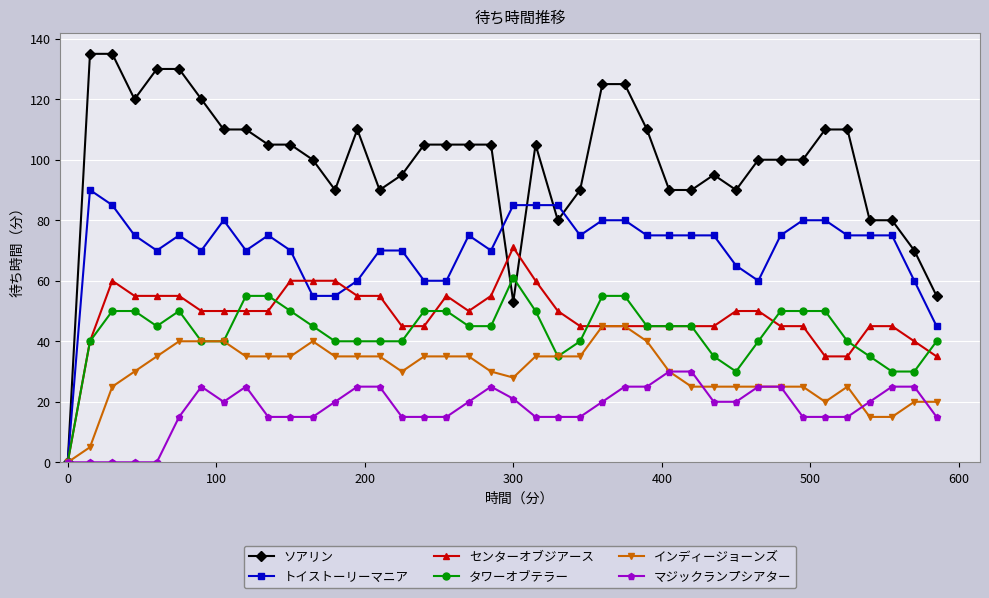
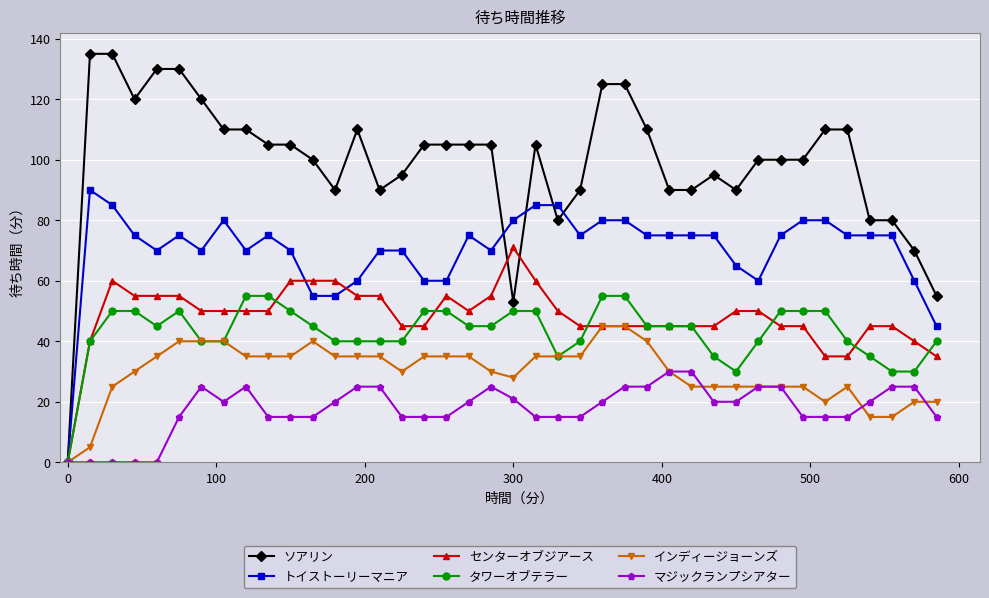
  {
    "ソアリン": {
      "300": 53
    },
    "トイストーリーマニア": {
-     "300": 85
+     "300": 80
    },
    "センターオブジアース": {
      "300": 71
    },
    "タワーオブテラー": {
-     "300": 61
+     "300": 50
    },
    "インディージョーンズ": {
      "300": 28
    },
    "マジックランプシアター": {
      "300": 21
    }
  }
